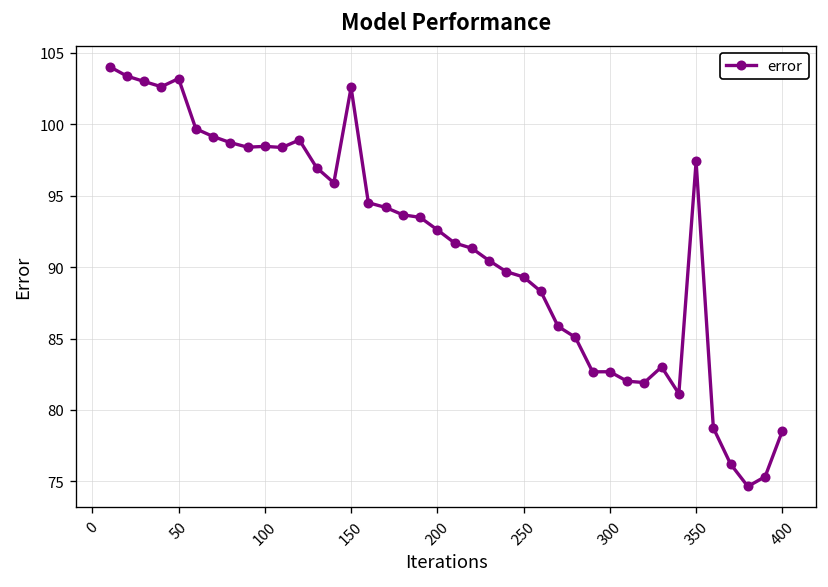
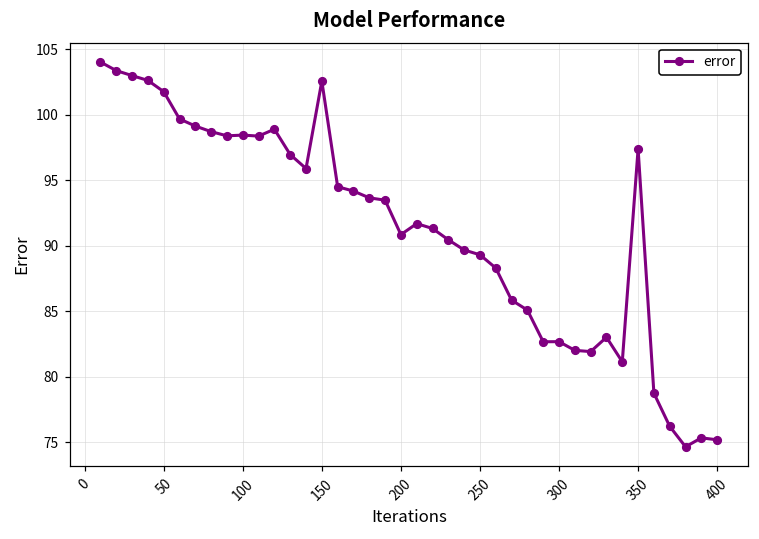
  {
-   "50": 103.2,
+   "50": 101.8,
    "100": 98.5,
    "150": 102.6,
-   "200": 92.6,
+   "200": 90.9,
    "250": 89.3,
    "300": 82.7,
    "350": 97.4,
-   "400": 78.5
+   "400": 75.2
  }
